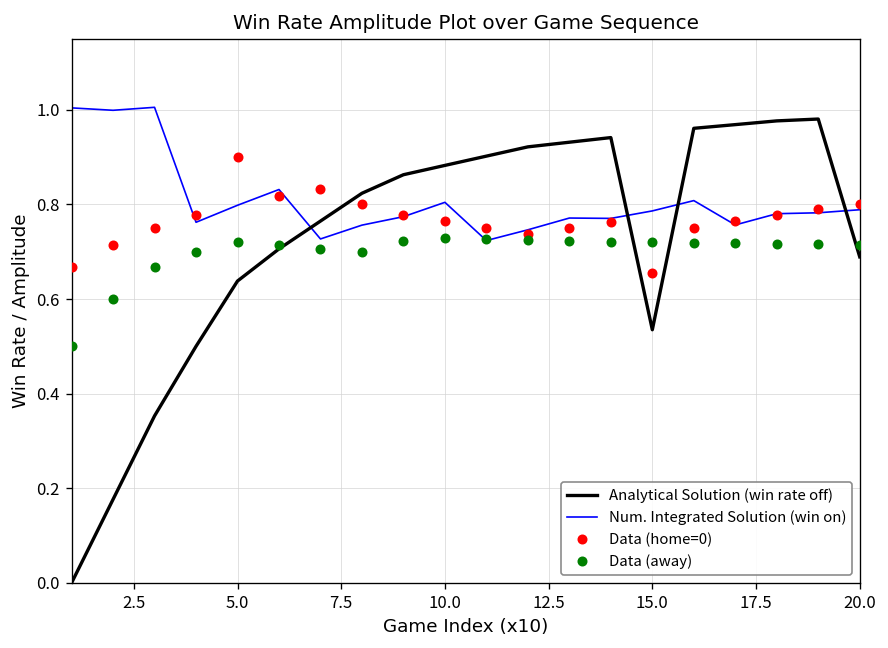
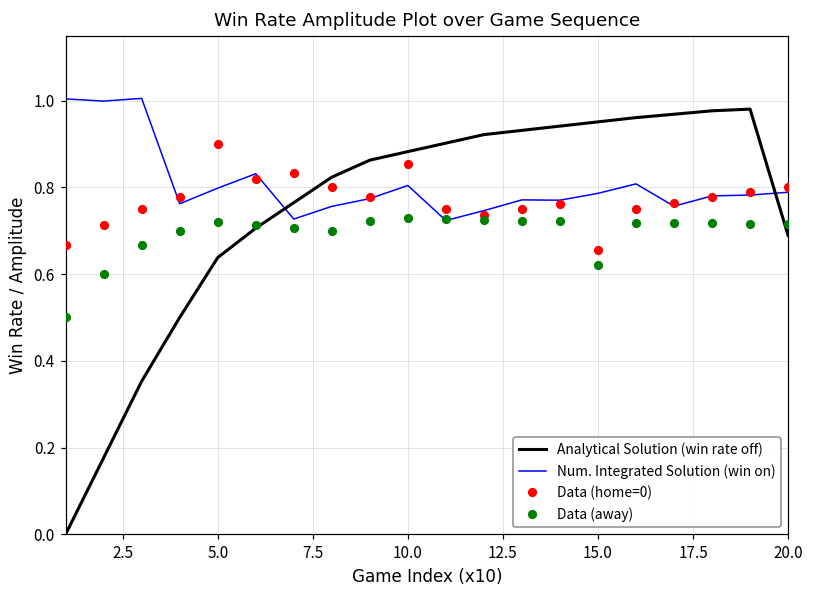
  {
    "Analytical Solution (win rate off)": {
      "5.0": 0.64,
      "10.0": 0.88,
-     "15.0": 0.54,
+     "15.0": 0.95,
      "20.0": 0.69
    },
    "Num. Integrated Solution (win on)": {
      "5.0": 0.80,
      "10.0": 0.80,
      "15.0": 0.79,
      "20.0": 0.79
    },
    "Data (home=0)": {
      "5.0": 0.90,
-     "10.0": 0.76,
+     "10.0": 0.85,
      "15.0": 0.65,
      "20.0": 0.80
    },
    "Data (away)": {
      "5.0": 0.72,
      "10.0": 0.73,
-     "15.0": 0.72,
+     "15.0": 0.62,
      "20.0": 0.72
    }
  }
